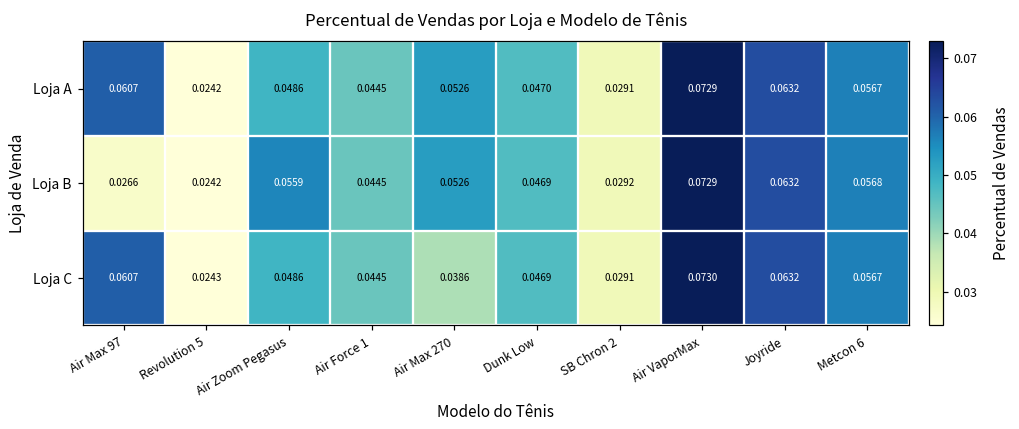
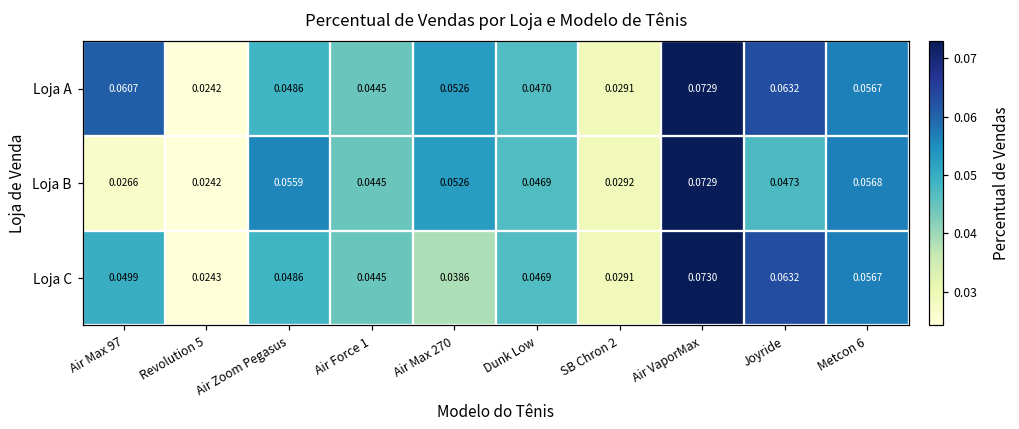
  {
    "Loja A": {
      "Air Max 97": 0.0607,
      "Revolution 5": 0.0242,
      "Air Zoom Pegasus": 0.0486,
      "Air Force 1": 0.0445,
      "Air Max 270": 0.0526,
      "Dunk Low": 0.0470,
      "SB Chron 2": 0.0291,
      "Air VaporMax": 0.0729,
      "Joyride": 0.0632,
      "Metcon 6": 0.0567
    },
    "Loja B": {
      "Air Max 97": 0.0266,
      "Revolution 5": 0.0242,
      "Air Zoom Pegasus": 0.0559,
      "Air Force 1": 0.0445,
      "Air Max 270": 0.0526,
      "Dunk Low": 0.0469,
      "SB Chron 2": 0.0292,
      "Air VaporMax": 0.0729,
-     "Joyride": 0.0632,
+     "Joyride": 0.0473,
      "Metcon 6": 0.0568
    },
    "Loja C": {
-     "Air Max 97": 0.0607,
+     "Air Max 97": 0.0499,
      "Revolution 5": 0.0243,
      "Air Zoom Pegasus": 0.0486,
      "Air Force 1": 0.0445,
      "Air Max 270": 0.0386,
      "Dunk Low": 0.0469,
      "SB Chron 2": 0.0291,
      "Air VaporMax": 0.0730,
      "Joyride": 0.0632,
      "Metcon 6": 0.0567
    }
  }
